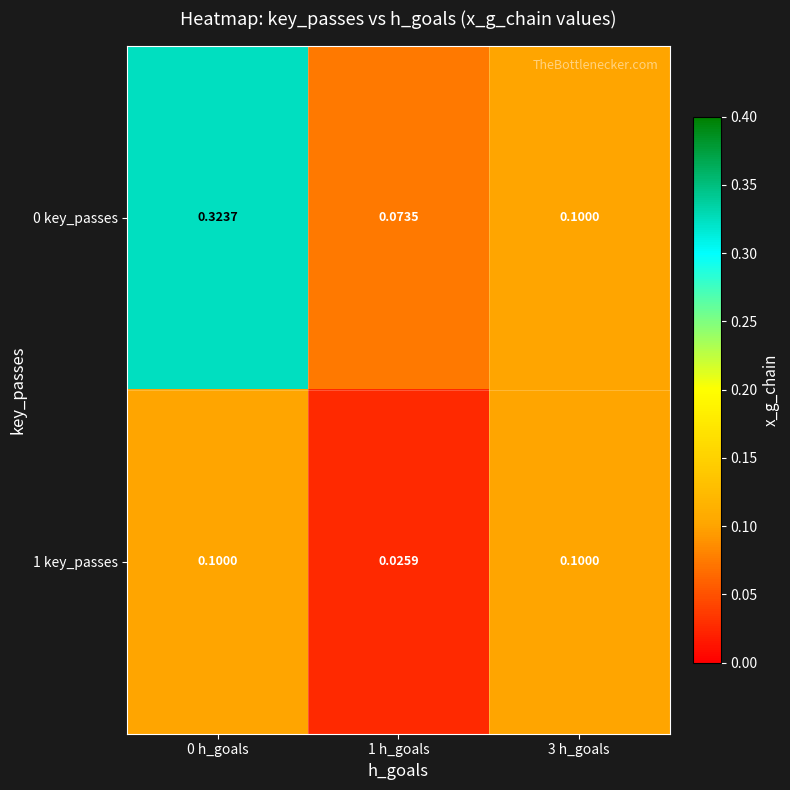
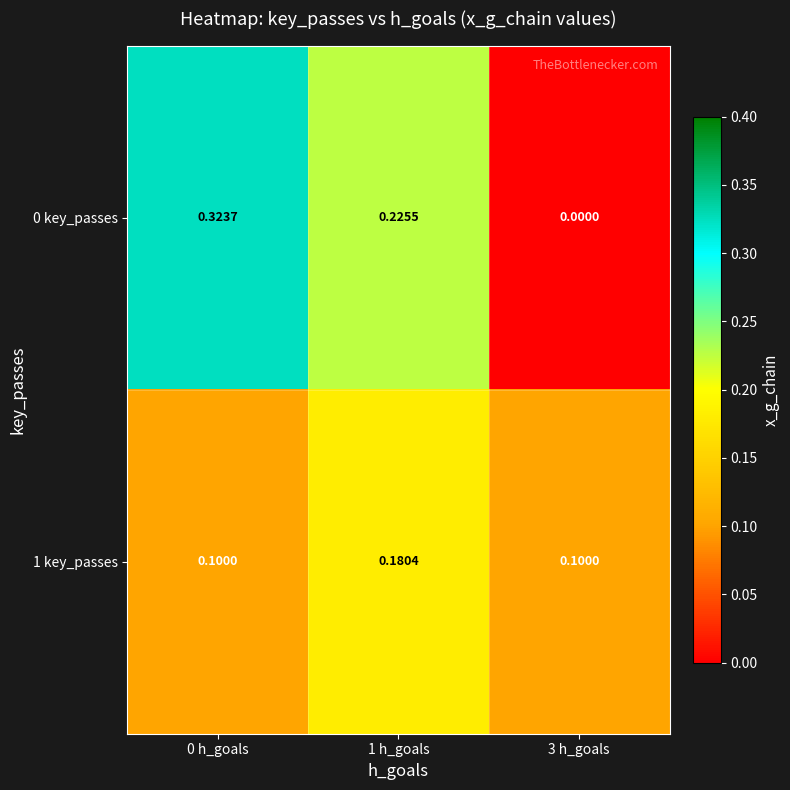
  {
    "0 key_passes": {
      "0 h_goals": 0.3237,
-     "1 h_goals": 0.0735,
-     "3 h_goals": 0.1000
+     "1 h_goals": 0.2255,
+     "3 h_goals": 0.0000
    },
    "1 key_passes": {
      "0 h_goals": 0.1000,
-     "1 h_goals": 0.0259,
+     "1 h_goals": 0.1804,
      "3 h_goals": 0.1000
    }
  }
